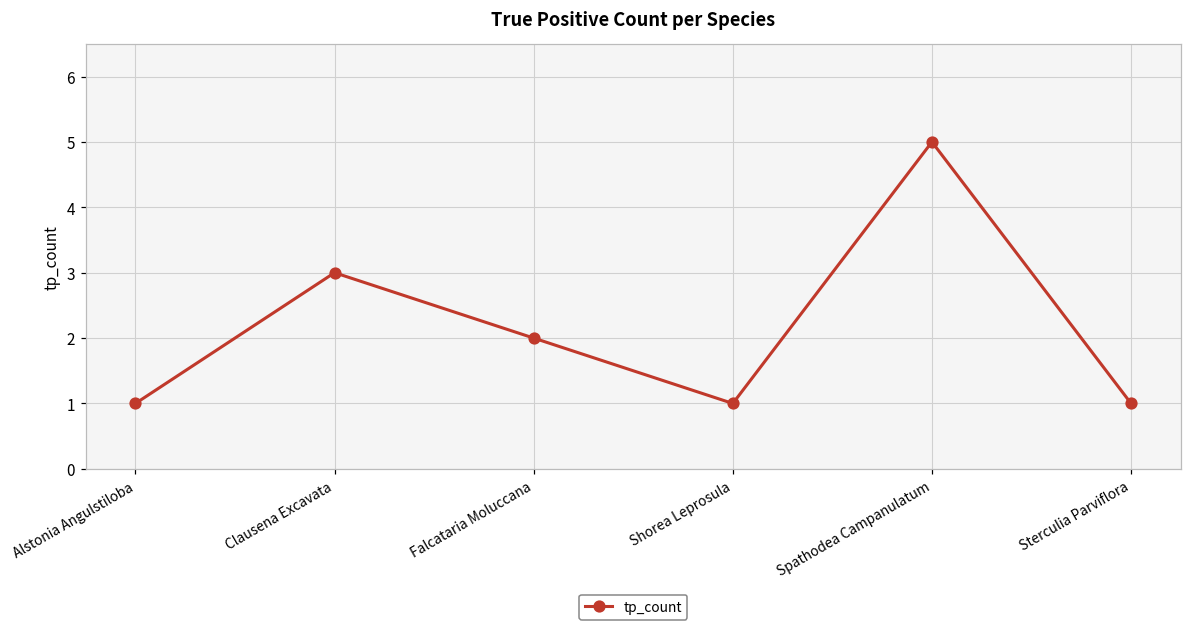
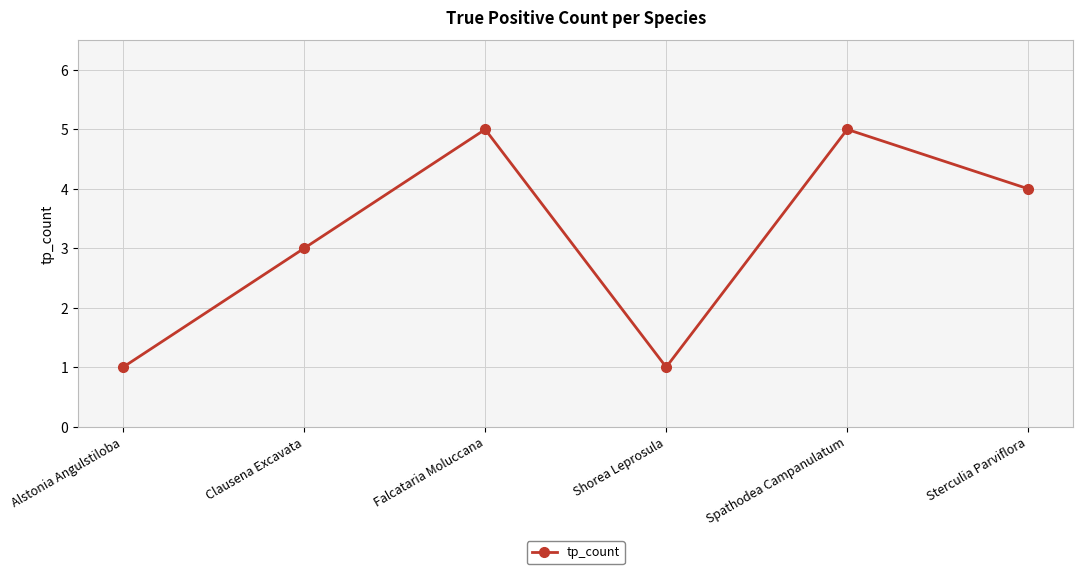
  {
    "Alstonia Angulstiloba": 1,
    "Clausena Excavata": 3,
-   "Falcataria Moluccana": 2,
+   "Falcataria Moluccana": 5,
    "Shorea Leprosula": 1,
    "Spathodea Campanulatum": 5,
-   "Sterculia Parviflora": 1
+   "Sterculia Parviflora": 4
  }
